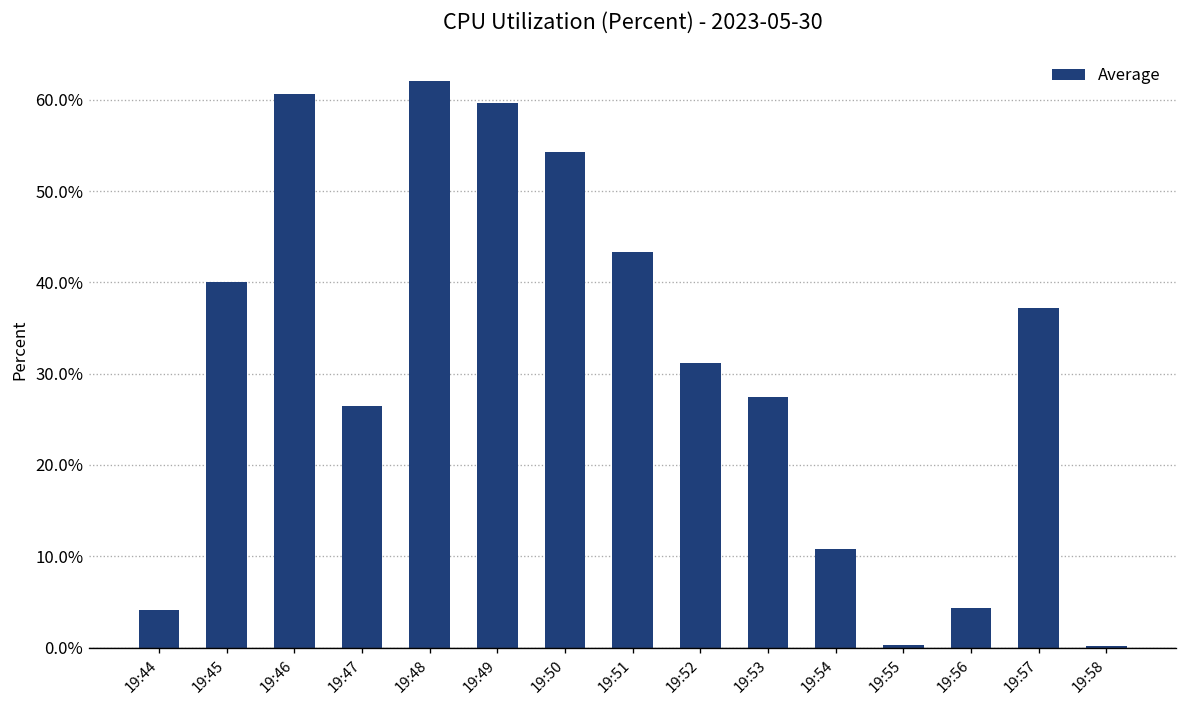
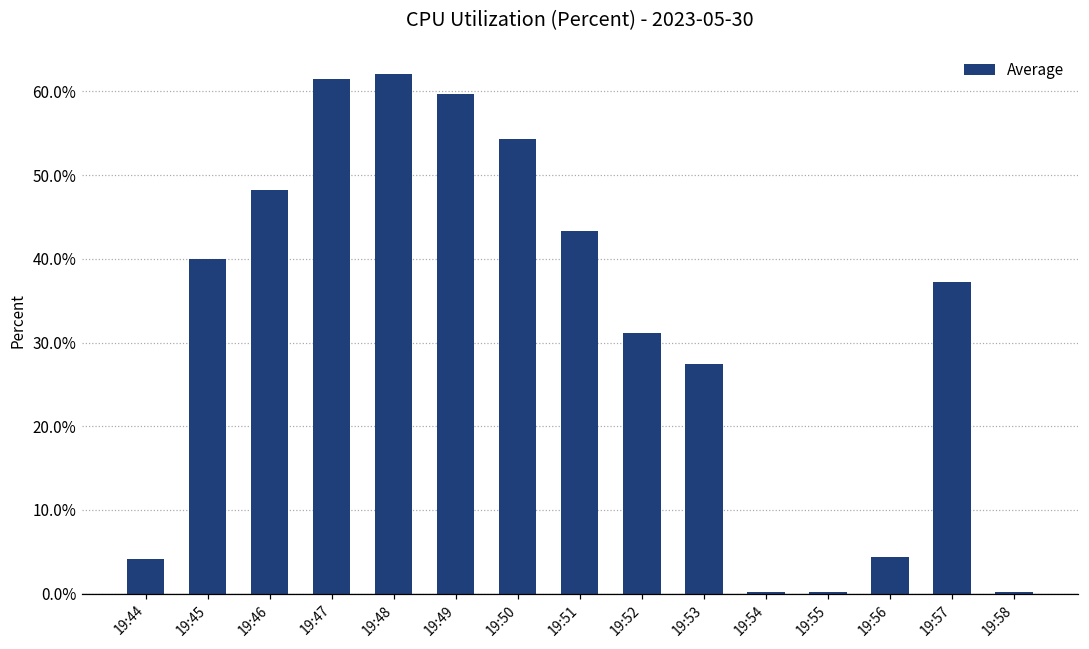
  {
    "19:44": "4%",
    "19:45": "40%",
-   "19:46": "61%",
-   "19:47": "27%",
+   "19:46": "48%",
+   "19:47": "62%",
    "19:48": "62%",
    "19:49": "60%",
    "19:50": "54%",
    "19:51": "43%",
    "19:52": "31%",
    "19:53": "27%",
-   "19:54": "11%",
+   "19:54": "0%",
    "19:56": "4%",
    "19:57": "37%"
  }
